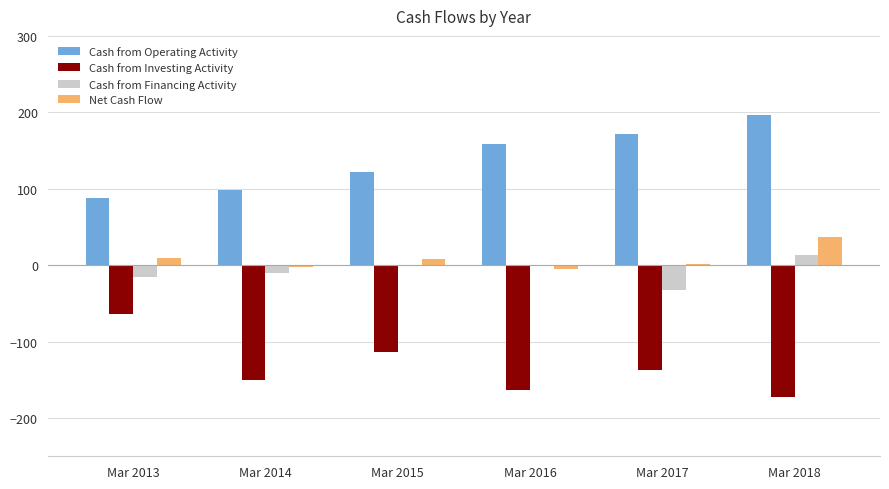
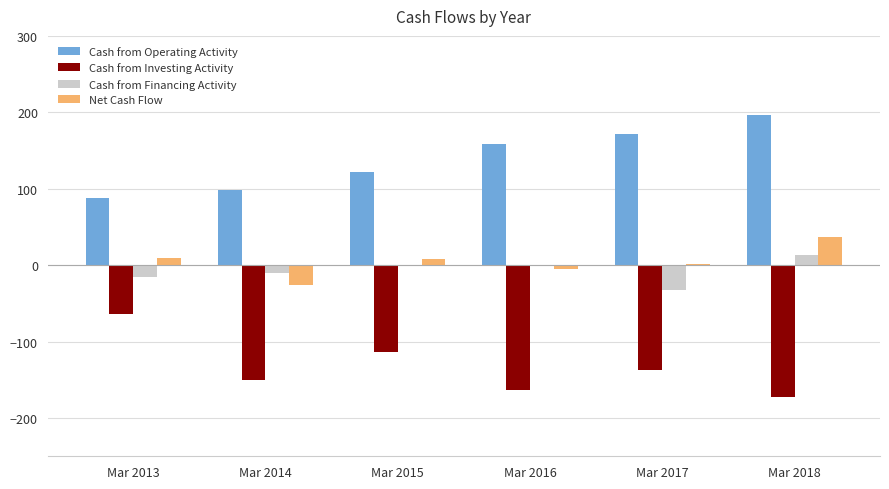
  {
    "Cash from Operating Activity": {
      "Mar 2013": 90,
      "Mar 2014": 100,
      "Mar 2015": 120,
      "Mar 2016": 160,
      "Mar 2017": 170,
      "Mar 2018": 200
    },
    "Cash from Investing Activity": {
      "Mar 2013": -60,
      "Mar 2014": -150,
      "Mar 2015": -110,
      "Mar 2016": -160,
      "Mar 2017": -140,
      "Mar 2018": -170
    },
    "Cash from Financing Activity": {
      "Mar 2013": -20,
      "Mar 2014": -10,
      "Mar 2016": 0,
      "Mar 2017": -30,
      "Mar 2018": 10
    },
    "Net Cash Flow": {
      "Mar 2013": 10,
-     "Mar 2014": 0,
+     "Mar 2014": -30,
      "Mar 2015": 10,
      "Mar 2016": -10,
      "Mar 2018": 40
    }
  }
